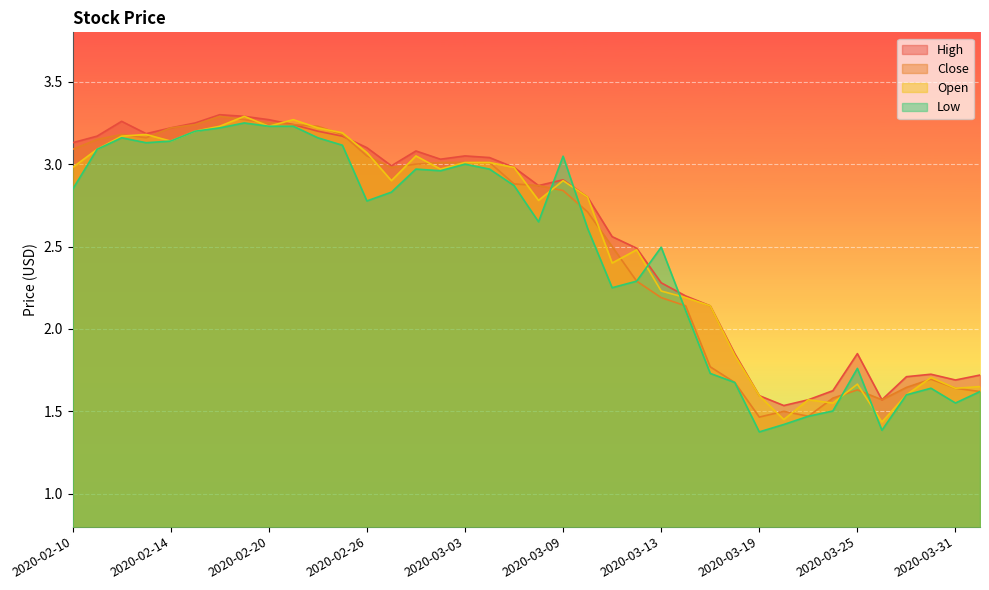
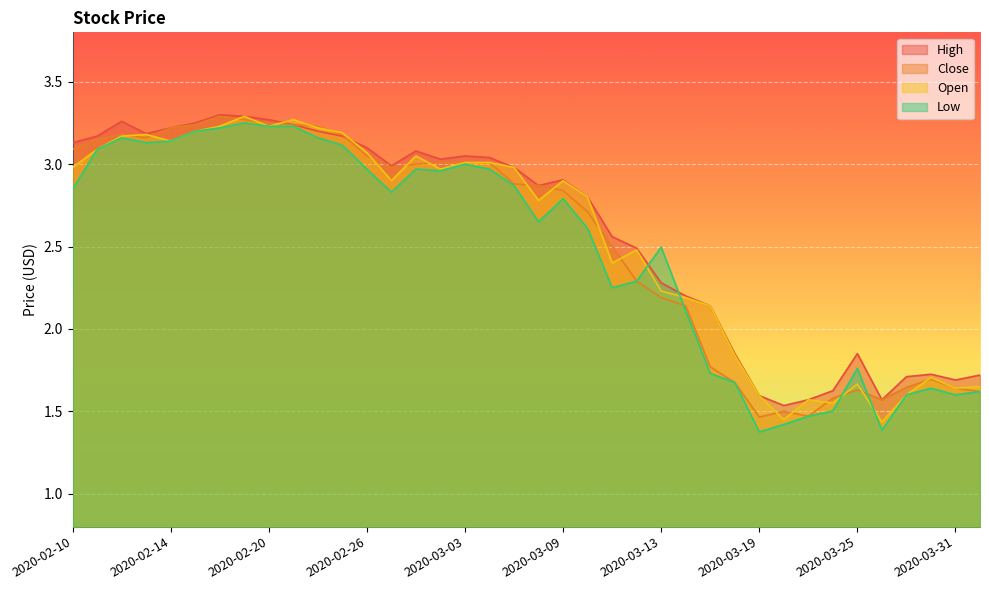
  {
    "Low": {
      "2020-02-10": 2.85,
-     "2020-02-26": 2.78,
-     "2020-03-09": 3.05,
+     "2020-02-26": 2.97,
+     "2020-03-09": 2.79,
      "2020-03-13": 2.50,
      "2020-03-19": 1.38,
      "2020-03-25": 1.76,
-     "2020-03-31": 1.55
+     "2020-03-31": 1.60
    }
  }
